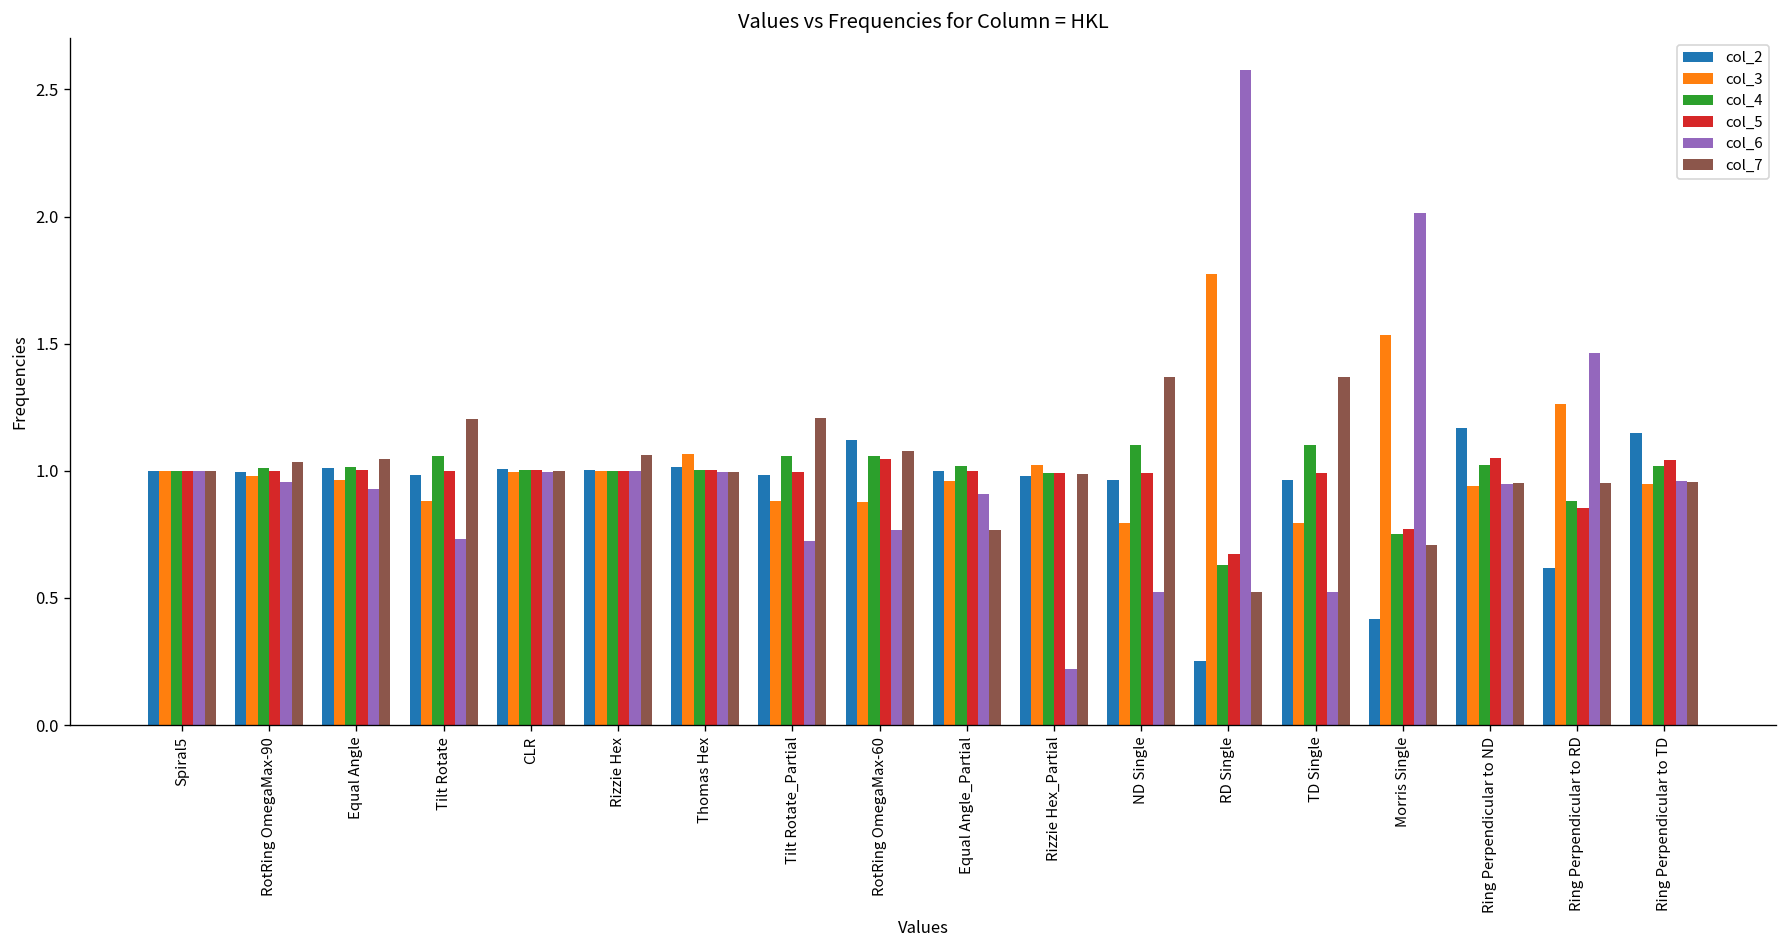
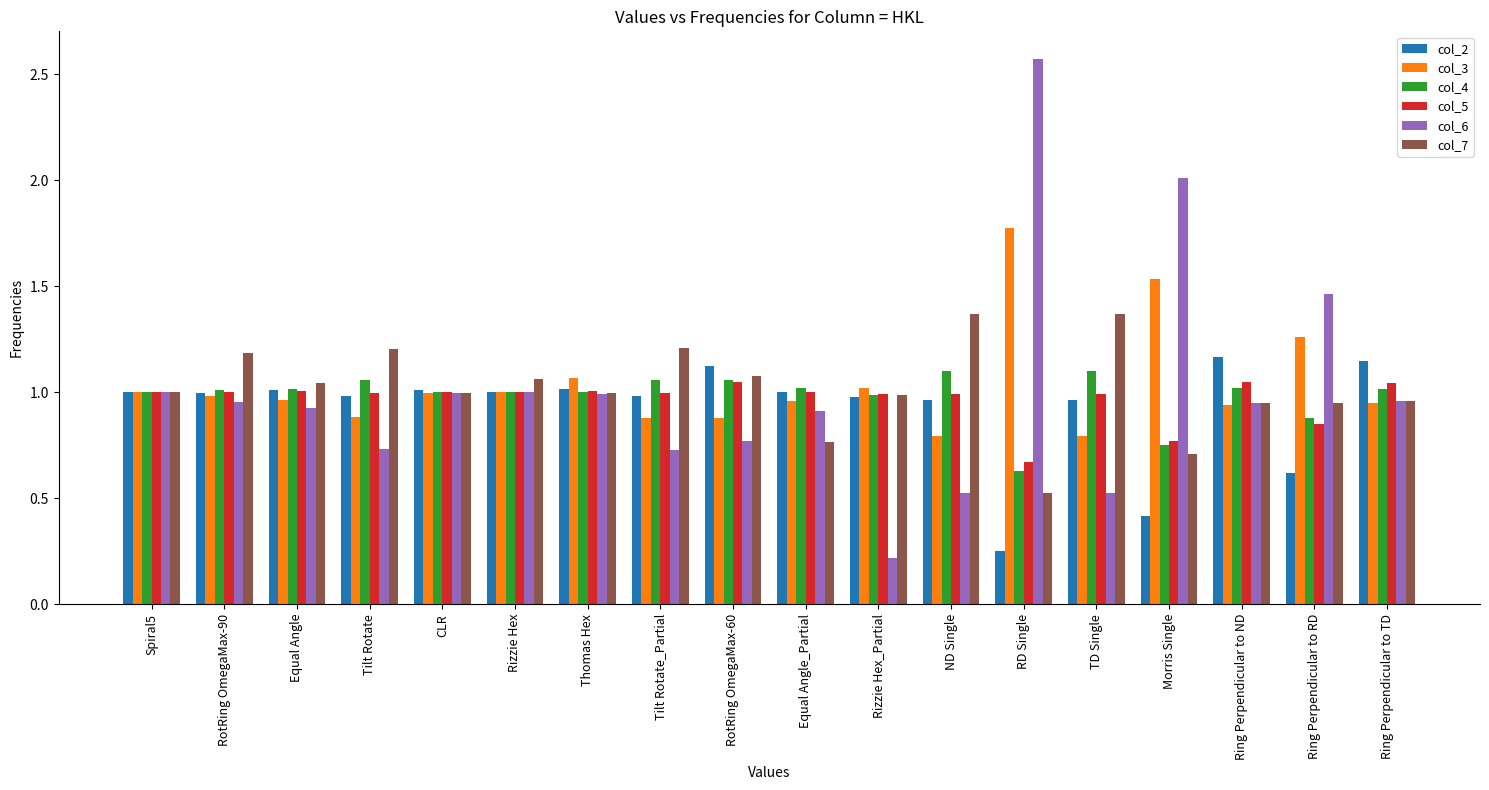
  {
    "col_2": {
      "Spiral5": 1.00,
      "RotRing OmegaMax-90": 1.00,
      "Equal Angle": 1.01,
      "Tilt Rotate": 0.98,
      "CLR": 1.01,
      "Rizzie Hex": 1.00,
      "Thomas Hex": 1.01,
      "Tilt Rotate_Partial": 0.98,
      "RotRing OmegaMax-60": 1.12,
      "Equal Angle_Partial": 1.00,
      "Rizzie Hex_Partial": 0.98,
      "ND Single": 0.96,
      "RD Single": 0.25,
      "TD Single": 0.96,
      "Morris Single": 0.42,
      "Ring Perpendicular to ND": 1.17,
      "Ring Perpendicular to RD": 0.62,
      "Ring Perpendicular to TD": 1.15
    },
    "col_3": {
      "Spiral5": 1.00,
      "RotRing OmegaMax-90": 0.98,
      "Equal Angle": 0.97,
      "Tilt Rotate": 0.88,
      "CLR": 1.00,
      "Rizzie Hex": 1.00,
      "Thomas Hex": 1.07,
      "Tilt Rotate_Partial": 0.88,
      "RotRing OmegaMax-60": 0.88,
      "Equal Angle_Partial": 0.96,
      "Rizzie Hex_Partial": 1.02,
      "ND Single": 0.79,
      "RD Single": 1.77,
      "TD Single": 0.79,
      "Morris Single": 1.54,
      "Ring Perpendicular to ND": 0.94,
      "Ring Perpendicular to RD": 1.26,
      "Ring Perpendicular to TD": 0.95
    },
    "col_4": {
      "Spiral5": 1.00,
      "RotRing OmegaMax-90": 1.01,
      "Equal Angle": 1.02,
      "Tilt Rotate": 1.06,
      "CLR": 1.00,
      "Rizzie Hex": 1.00,
      "Thomas Hex": 1.00,
      "Tilt Rotate_Partial": 1.06,
      "RotRing OmegaMax-60": 1.06,
      "Equal Angle_Partial": 1.02,
      "Rizzie Hex_Partial": 0.99,
      "ND Single": 1.10,
      "RD Single": 0.63,
      "TD Single": 1.10,
      "Morris Single": 0.75,
      "Ring Perpendicular to ND": 1.02,
      "Ring Perpendicular to RD": 0.88,
      "Ring Perpendicular to TD": 1.02
    },
    "col_5": {
      "Spiral5": 1.00,
      "RotRing OmegaMax-90": 1.00,
      "Equal Angle": 1.00,
      "Tilt Rotate": 1.00,
      "CLR": 1.00,
      "Rizzie Hex": 1.00,
      "Thomas Hex": 1.00,
      "Tilt Rotate_Partial": 1.00,
      "RotRing OmegaMax-60": 1.05,
      "Equal Angle_Partial": 1.00,
      "Rizzie Hex_Partial": 0.99,
      "ND Single": 0.99,
      "RD Single": 0.67,
      "TD Single": 0.99,
      "Morris Single": 0.77,
      "Ring Perpendicular to ND": 1.05,
      "Ring Perpendicular to RD": 0.85,
      "Ring Perpendicular to TD": 1.04
    },
    "col_6": {
      "Spiral5": 1.00,
      "RotRing OmegaMax-90": 0.96,
      "Equal Angle": 0.93,
      "Tilt Rotate": 0.73,
      "CLR": 1.00,
      "Rizzie Hex": 1.00,
      "Thomas Hex": 0.99,
      "Tilt Rotate_Partial": 0.73,
      "RotRing OmegaMax-60": 0.77,
      "Equal Angle_Partial": 0.91,
      "Rizzie Hex_Partial": 0.22,
      "ND Single": 0.52,
      "RD Single": 2.57,
      "TD Single": 0.52,
      "Morris Single": 2.01,
      "Ring Perpendicular to ND": 0.95,
      "Ring Perpendicular to RD": 1.46,
      "Ring Perpendicular to TD": 0.96
    },
    "col_7": {
      "Spiral5": 1.00,
-     "RotRing OmegaMax-90": 1.03,
+     "RotRing OmegaMax-90": 1.19,
      "Equal Angle": 1.04,
      "Tilt Rotate": 1.20,
      "CLR": 1.00,
      "Rizzie Hex": 1.06,
      "Thomas Hex": 1.00,
      "Tilt Rotate_Partial": 1.21,
      "RotRing OmegaMax-60": 1.08,
      "Equal Angle_Partial": 0.77,
      "Rizzie Hex_Partial": 0.99,
      "ND Single": 1.37,
      "RD Single": 0.52,
      "TD Single": 1.37,
      "Morris Single": 0.71,
      "Ring Perpendicular to ND": 0.95,
      "Ring Perpendicular to RD": 0.95,
      "Ring Perpendicular to TD": 0.96
    }
  }
